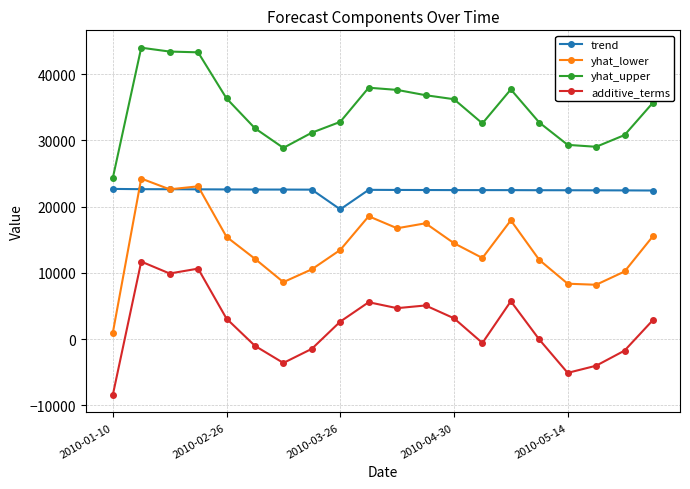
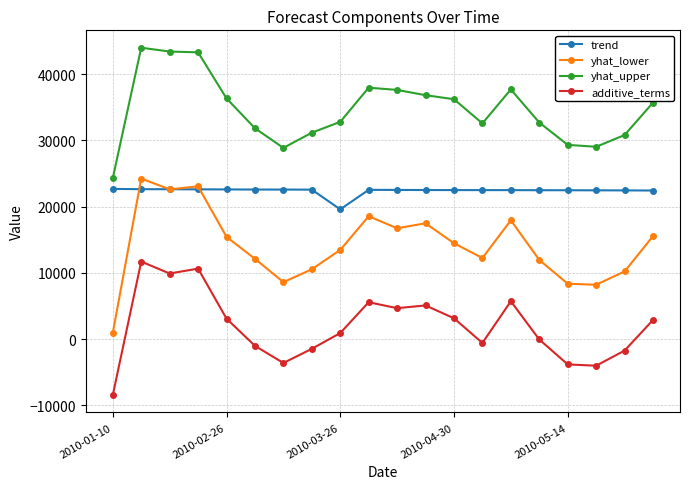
  {
    "trend": {
      "2010-01-10": 23000,
      "2010-02-26": 23000,
      "2010-03-26": 20000,
      "2010-04-30": 23000,
      "2010-05-14": 22000
    },
    "yhat_lower": {
      "2010-01-10": 1000,
      "2010-02-26": 15000,
      "2010-03-26": 13000,
      "2010-04-30": 14000,
      "2010-05-14": 8000
    },
    "yhat_upper": {
      "2010-01-10": 24000,
      "2010-02-26": 36000,
      "2010-03-26": 33000,
      "2010-04-30": 36000,
      "2010-05-14": 29000
    },
    "additive_terms": {
      "2010-01-10": -8000,
      "2010-02-26": 3000,
-     "2010-03-26": 3000,
+     "2010-03-26": 1000,
      "2010-04-30": 3000,
-     "2010-05-14": -5000
+     "2010-05-14": -4000
    }
  }
